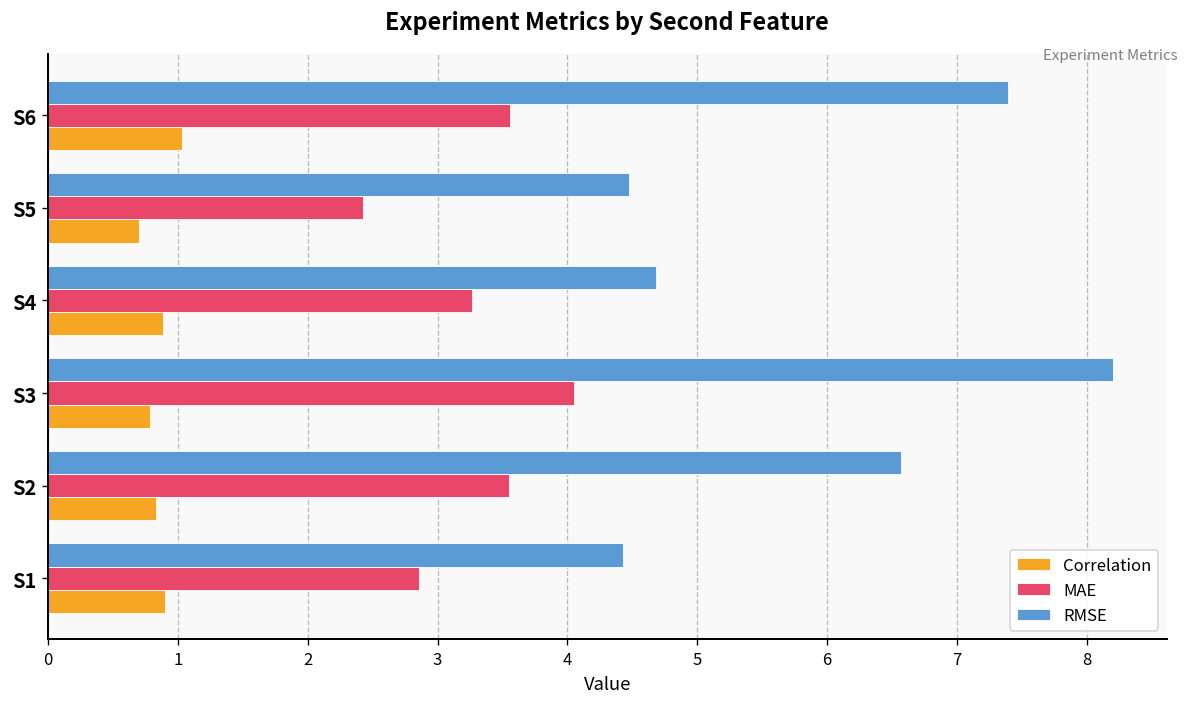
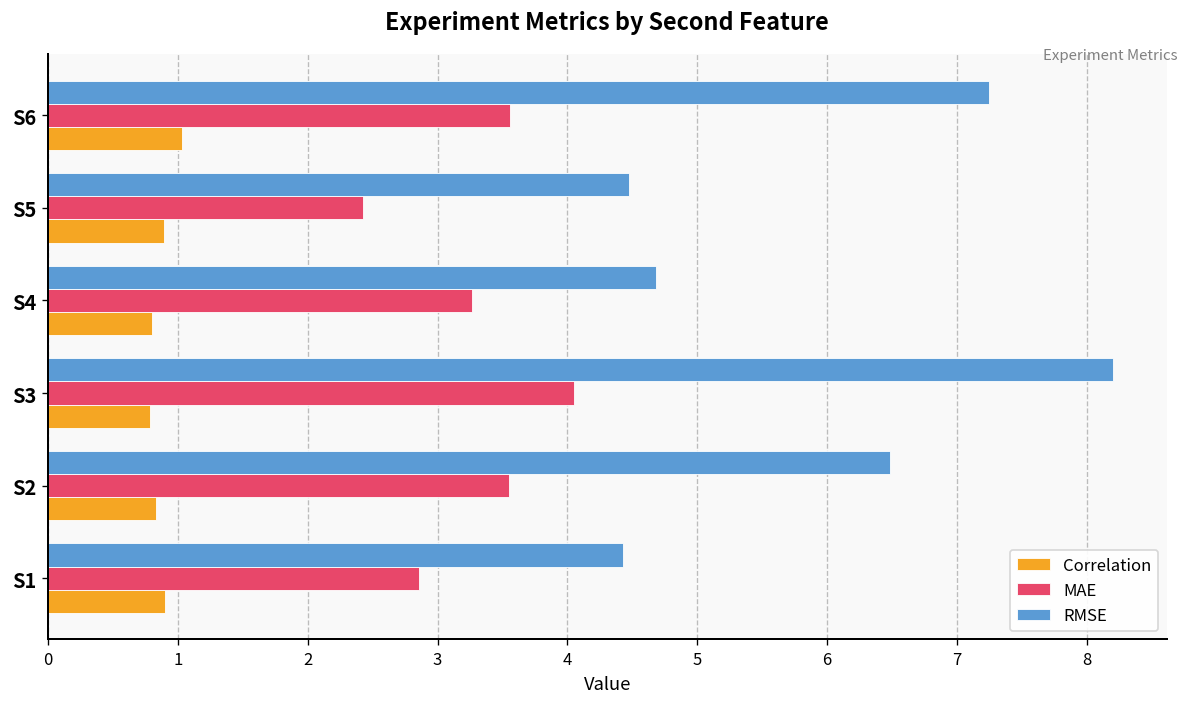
  {
    "Correlation": {
      "S6": 1.03,
-     "S5": 0.70,
-     "S4": 0.89,
+     "S5": 0.90,
+     "S4": 0.80,
      "S3": 0.79,
      "S2": 0.83,
      "S1": 0.90
    },
    "MAE": {
      "S6": 3.55,
      "S5": 2.42,
      "S4": 3.26,
      "S3": 4.05,
      "S2": 3.55,
      "S1": 2.86
    },
    "RMSE": {
-     "S6": 7.39,
+     "S6": 7.25,
      "S5": 4.47,
      "S4": 4.69,
      "S3": 8.20,
-     "S2": 6.57,
+     "S2": 6.48,
      "S1": 4.43
    }
  }
